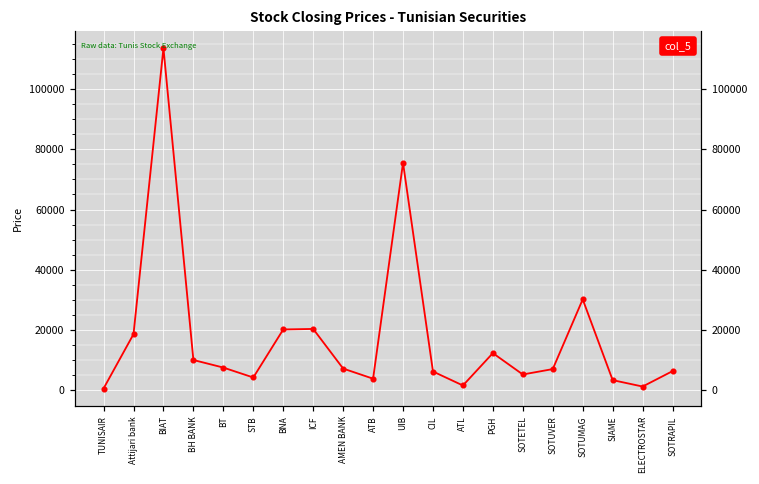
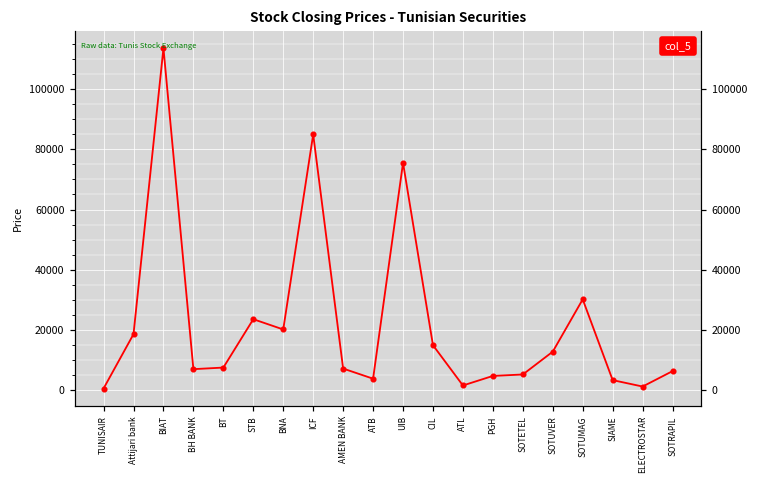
  {
    "TUNISAIR": 1000,
    "Attijari bank": 19000,
    "BIAT": 113000,
-   "BH BANK": 10000,
+   "BH BANK": 7000,
    "BT": 8000,
-   "STB": 4000,
+   "STB": 24000,
    "BNA": 20000,
-   "ICF": 20000,
+   "ICF": 85000,
    "AMEN BANK": 7000,
    "ATB": 4000,
    "UIB": 75000,
-   "CIL": 6000,
+   "CIL": 15000,
    "ATL": 2000,
-   "PGH": 12000,
+   "PGH": 5000,
    "SOTETEL": 5000,
-   "SOTUVER": 7000,
+   "SOTUVER": 13000,
    "SOTUMAG": 30000,
    "SIAME": 3000,
    "ELECTROSTAR": 1000,
    "SOTRAPIL": 6000
  }
